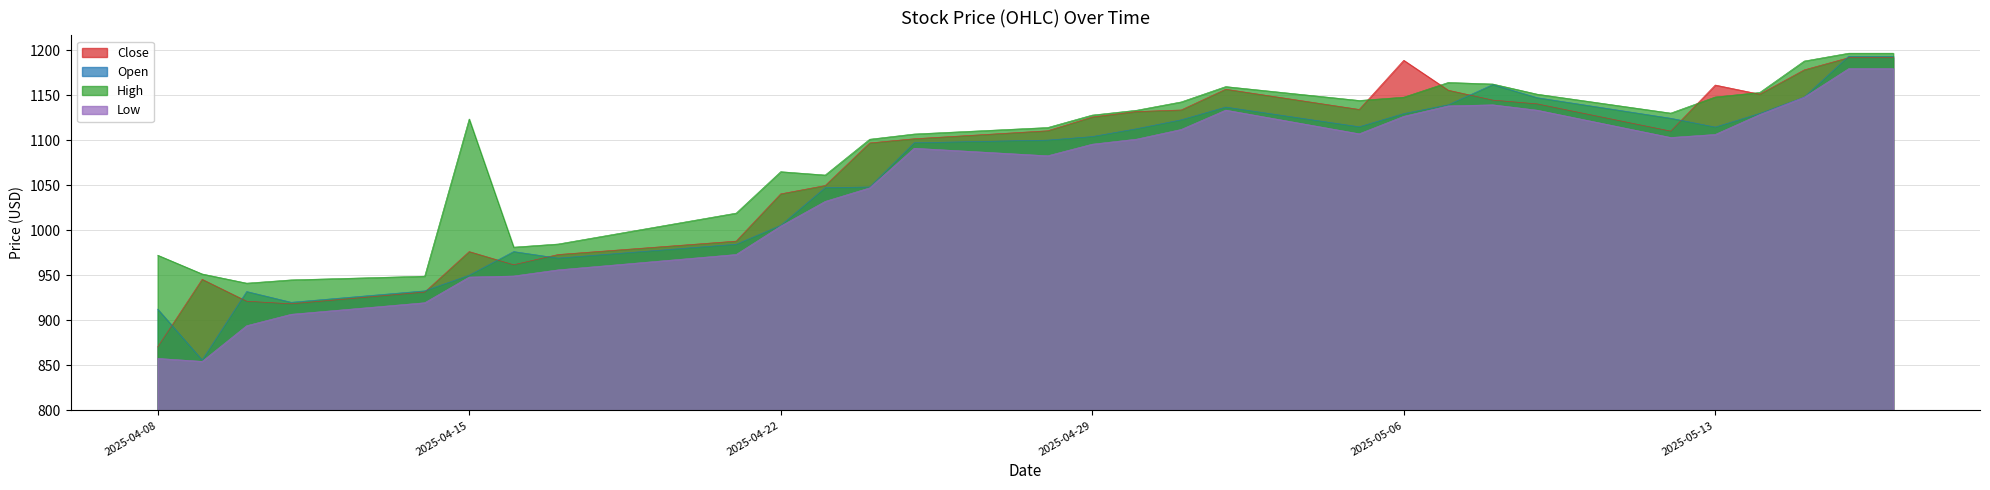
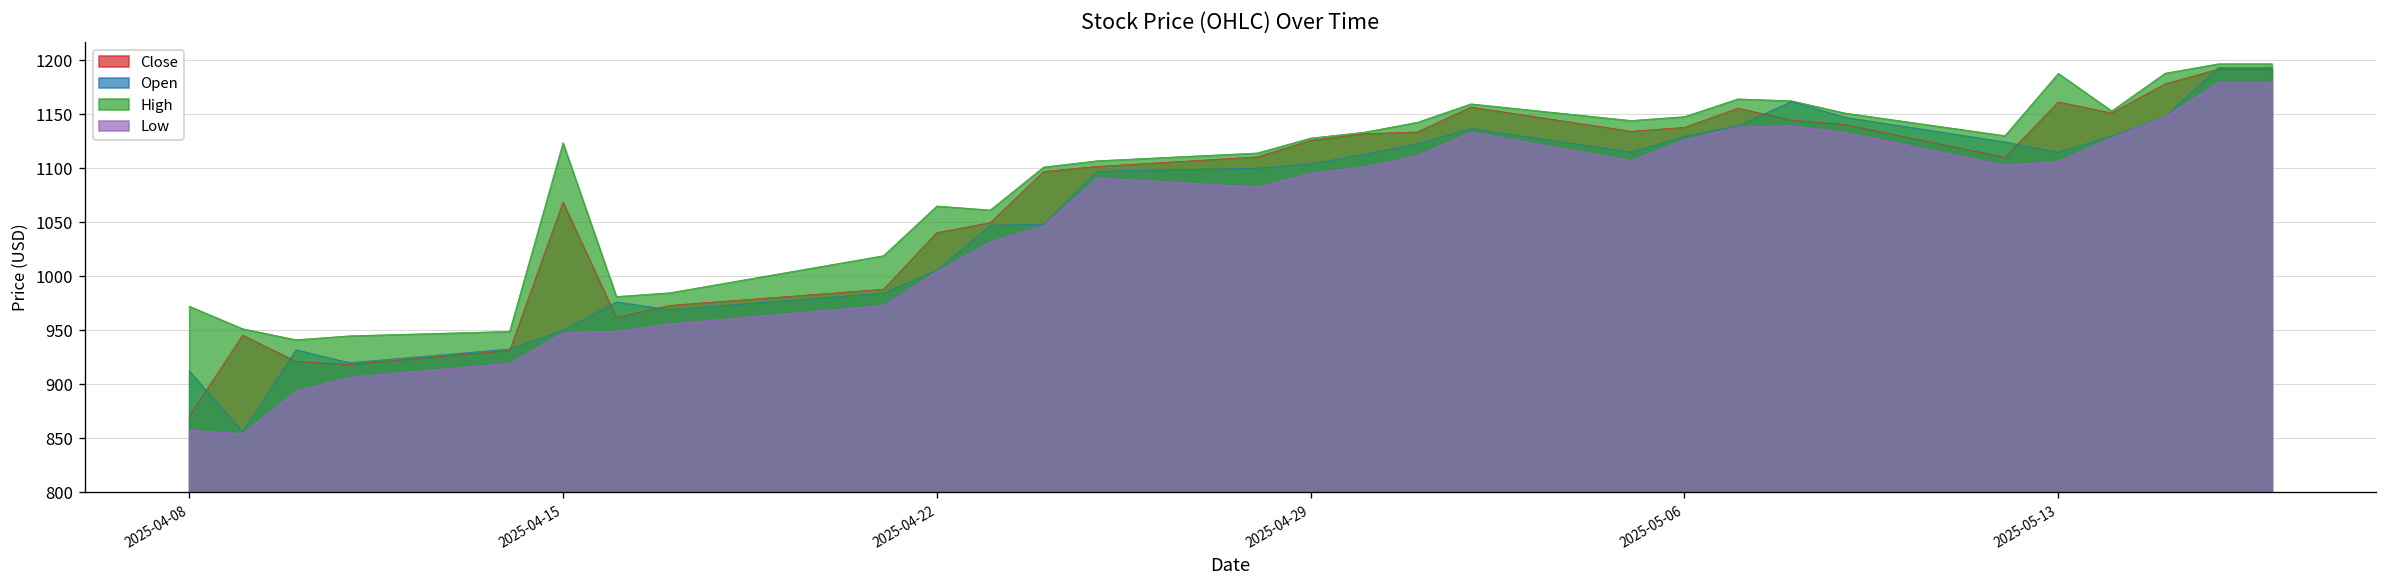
  {
    "Close": {
      "2025-04-08": 870,
-     "2025-04-15": 980,
+     "2025-04-15": 1070,
      "2025-04-22": 1040,
-     "2025-05-06": 1190,
+     "2025-05-06": 1140,
      "2025-05-13": 1160
    },
    "Open": {
      "2025-04-08": 910,
      "2025-04-29": 1100,
      "2025-05-06": 1130,
      "2025-05-13": 1110
    },
    "High": {
      "2025-04-08": 970,
      "2025-04-15": 1120,
      "2025-04-22": 1060,
      "2025-05-06": 1150,
-     "2025-05-13": 1150
+     "2025-05-13": 1190
    },
    "Low": {
      "2025-04-08": 860,
      "2025-04-29": 1100,
      "2025-05-06": 1130,
      "2025-05-13": 1110
    }
  }
